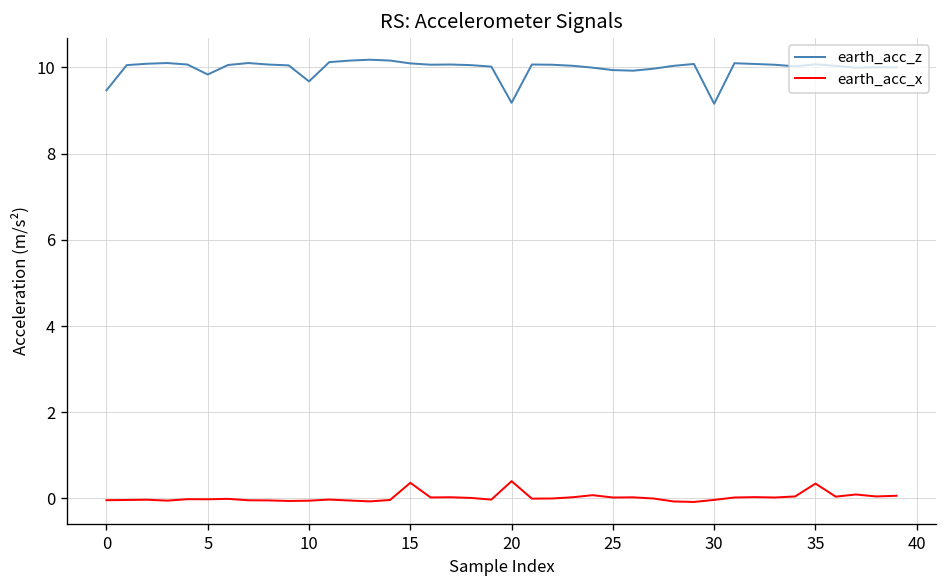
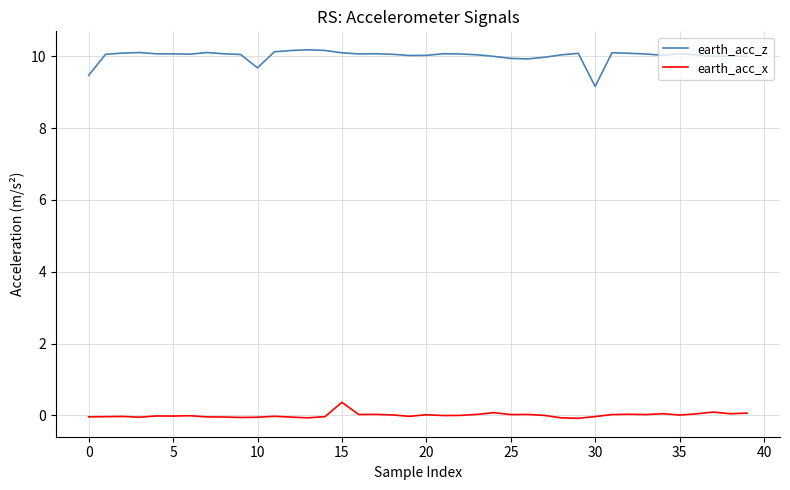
  {
    "earth_acc_z": {
      "0": 9.5,
-     "5": 9.8,
+     "5": 10.1,
      "10": 9.7,
      "15": 10.1,
-     "20": 9.2,
+     "20": 10.0,
      "25": 9.9,
      "30": 9.2
    },
    "earth_acc_x": {
      "0": 0.0,
      "5": 0.0,
      "10": -0.1,
      "15": 0.4,
-     "20": 0.4,
+     "20": 0.0,
      "25": 0.0,
      "30": 0.0,
-     "35": 0.3
+     "35": 0.0
    }
  }
